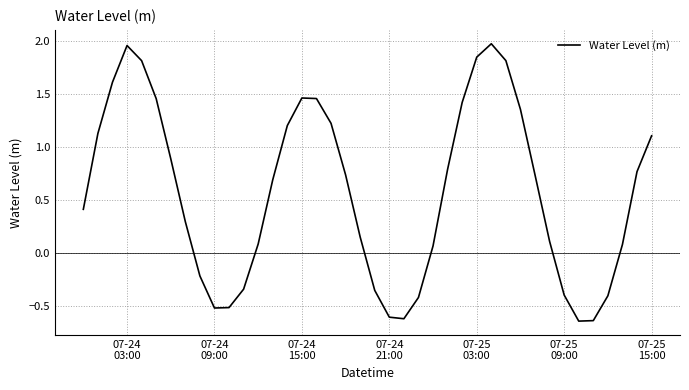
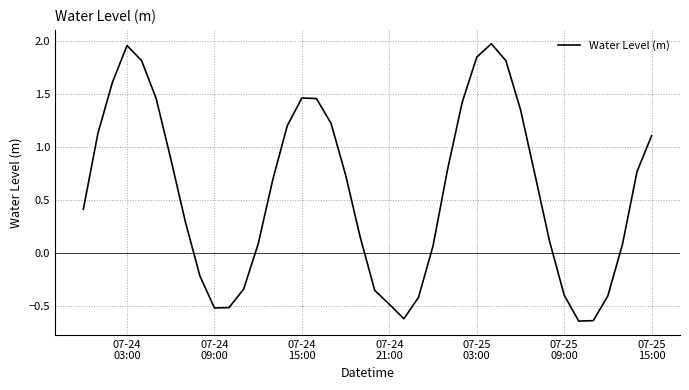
  {
    "07-24 03:00": 1.96,
    "07-24 09:00": -0.52,
    "07-24 15:00": 1.46,
-   "07-24 21:00": -0.61,
+   "07-24 21:00": -0.49,
    "07-25 03:00": 1.85,
    "07-25 09:00": -0.40,
    "07-25 15:00": 1.11
  }
